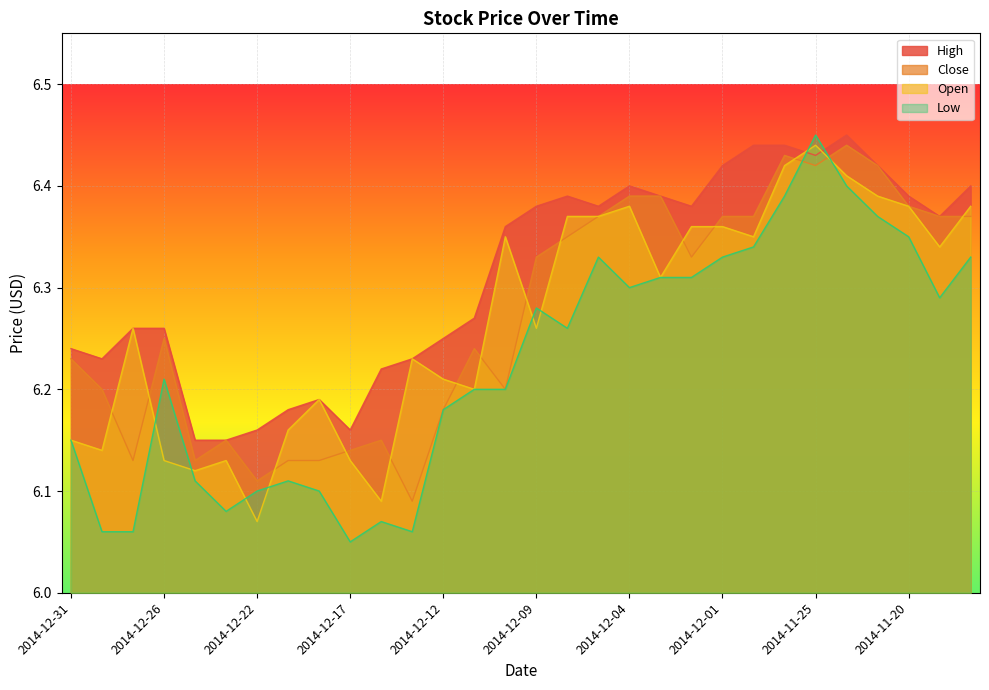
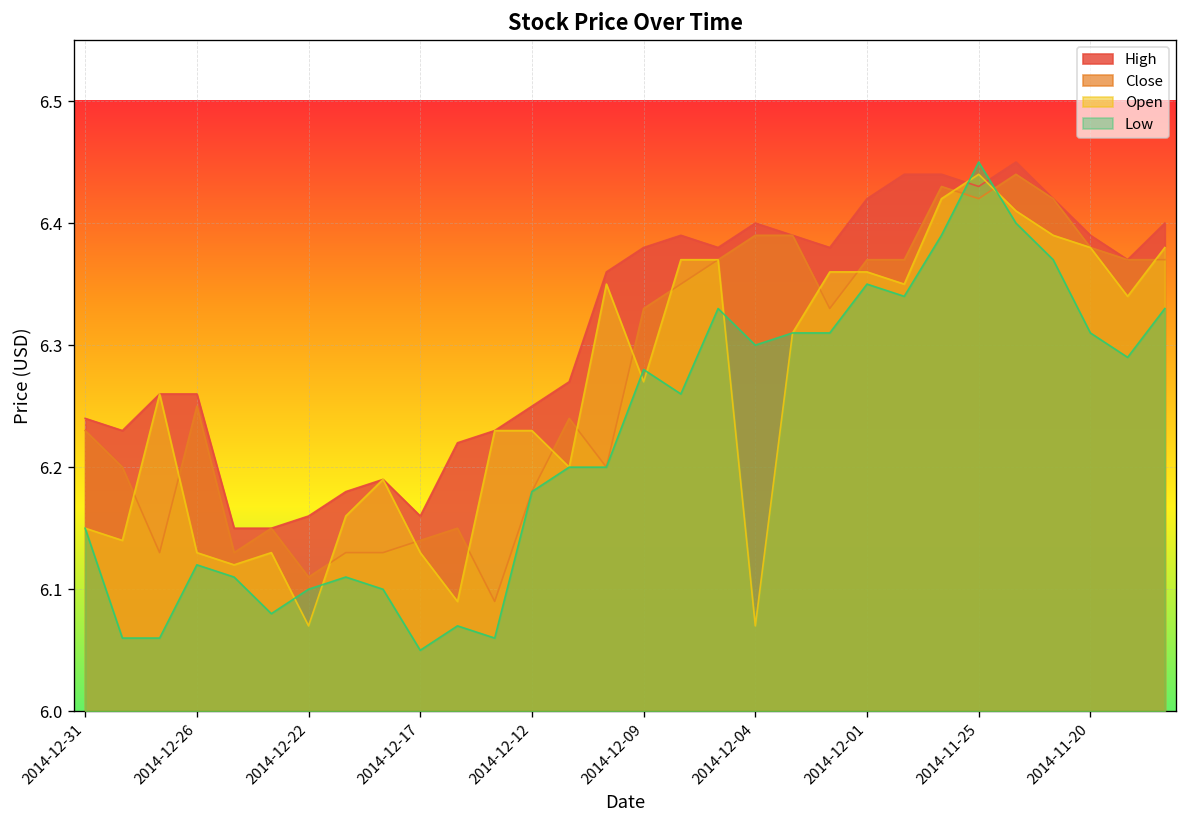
  {
    "Open": {
      "2014-12-26": 6.13,
      "2014-12-22": 6.07,
      "2014-12-17": 6.13,
-     "2014-12-12": 6.21,
-     "2014-12-09": 6.26,
-     "2014-12-04": 6.38,
+     "2014-12-12": 6.23,
+     "2014-12-09": 6.27,
+     "2014-12-04": 6.07,
      "2014-12-01": 6.36,
      "2014-11-25": 6.44
    },
    "Low": {
-     "2014-12-26": 6.21,
+     "2014-12-26": 6.12,
      "2014-12-22": 6.10,
      "2014-12-17": 6.05,
      "2014-12-09": 6.28,
      "2014-12-04": 6.30,
-     "2014-12-01": 6.33,
+     "2014-12-01": 6.35,
      "2014-11-25": 6.45,
-     "2014-11-20": 6.35
+     "2014-11-20": 6.31
    }
  }
